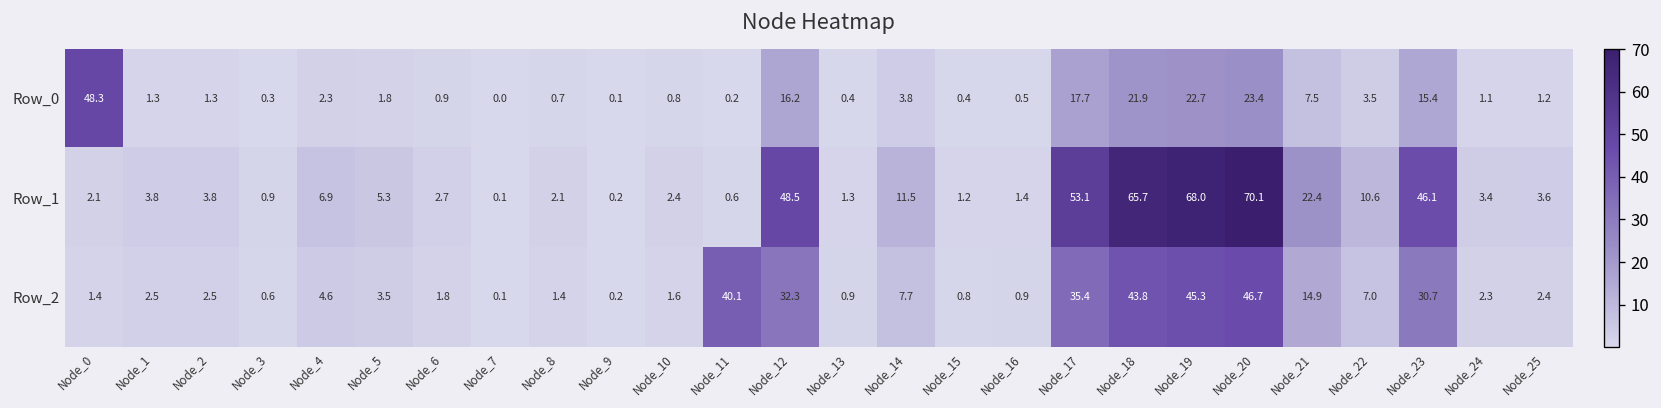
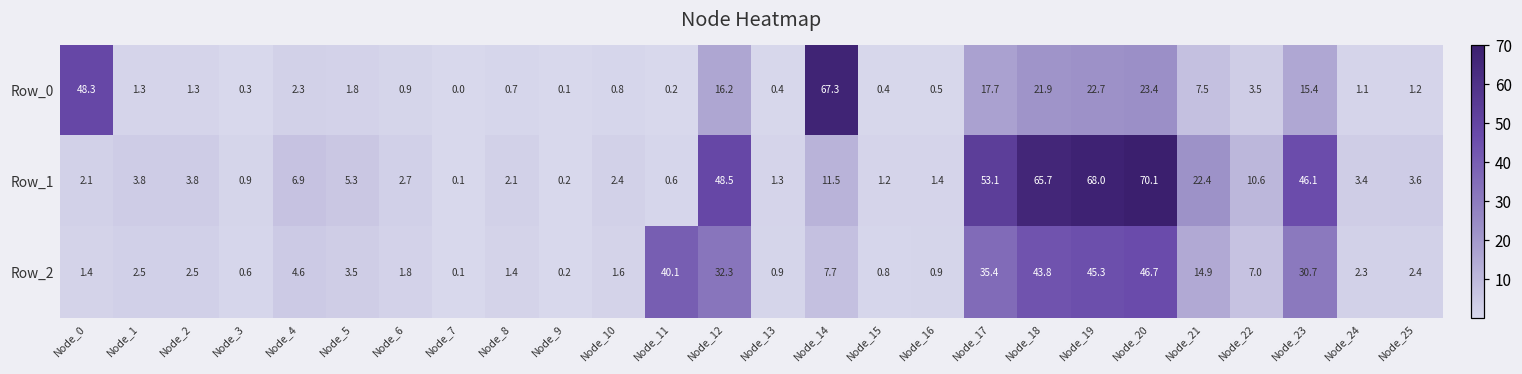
  {
    "Row_0": {
      "Node_0": 48.3,
      "Node_1": 1.3,
      "Node_2": 1.3,
      "Node_3": 0.3,
      "Node_4": 2.3,
      "Node_5": 1.8,
      "Node_6": 0.9,
      "Node_7": 0.0,
      "Node_8": 0.7,
      "Node_9": 0.1,
      "Node_10": 0.8,
      "Node_11": 0.2,
      "Node_12": 16.2,
      "Node_13": 0.4,
-     "Node_14": 3.8,
+     "Node_14": 67.3,
      "Node_15": 0.4,
      "Node_16": 0.5,
      "Node_17": 17.7,
      "Node_18": 21.9,
      "Node_19": 22.7,
      "Node_20": 23.4,
      "Node_21": 7.5,
      "Node_22": 3.5,
      "Node_23": 15.4,
      "Node_24": 1.1,
      "Node_25": 1.2
    },
    "Row_1": {
      "Node_0": 2.1,
      "Node_1": 3.8,
      "Node_2": 3.8,
      "Node_3": 0.9,
      "Node_4": 6.9,
      "Node_5": 5.3,
      "Node_6": 2.7,
      "Node_7": 0.1,
      "Node_8": 2.1,
      "Node_9": 0.2,
      "Node_10": 2.4,
      "Node_11": 0.6,
      "Node_12": 48.5,
      "Node_13": 1.3,
      "Node_14": 11.5,
      "Node_15": 1.2,
      "Node_16": 1.4,
      "Node_17": 53.1,
      "Node_18": 65.7,
      "Node_19": 68.0,
      "Node_20": 70.1,
      "Node_21": 22.4,
      "Node_22": 10.6,
      "Node_23": 46.1,
      "Node_24": 3.4,
      "Node_25": 3.6
    },
    "Row_2": {
      "Node_0": 1.4,
      "Node_1": 2.5,
      "Node_2": 2.5,
      "Node_3": 0.6,
      "Node_4": 4.6,
      "Node_5": 3.5,
      "Node_6": 1.8,
      "Node_7": 0.1,
      "Node_8": 1.4,
      "Node_9": 0.2,
      "Node_10": 1.6,
      "Node_11": 40.1,
      "Node_12": 32.3,
      "Node_13": 0.9,
      "Node_14": 7.7,
      "Node_15": 0.8,
      "Node_16": 0.9,
      "Node_17": 35.4,
      "Node_18": 43.8,
      "Node_19": 45.3,
      "Node_20": 46.7,
      "Node_21": 14.9,
      "Node_22": 7.0,
      "Node_23": 30.7,
      "Node_24": 2.3,
      "Node_25": 2.4
    }
  }
